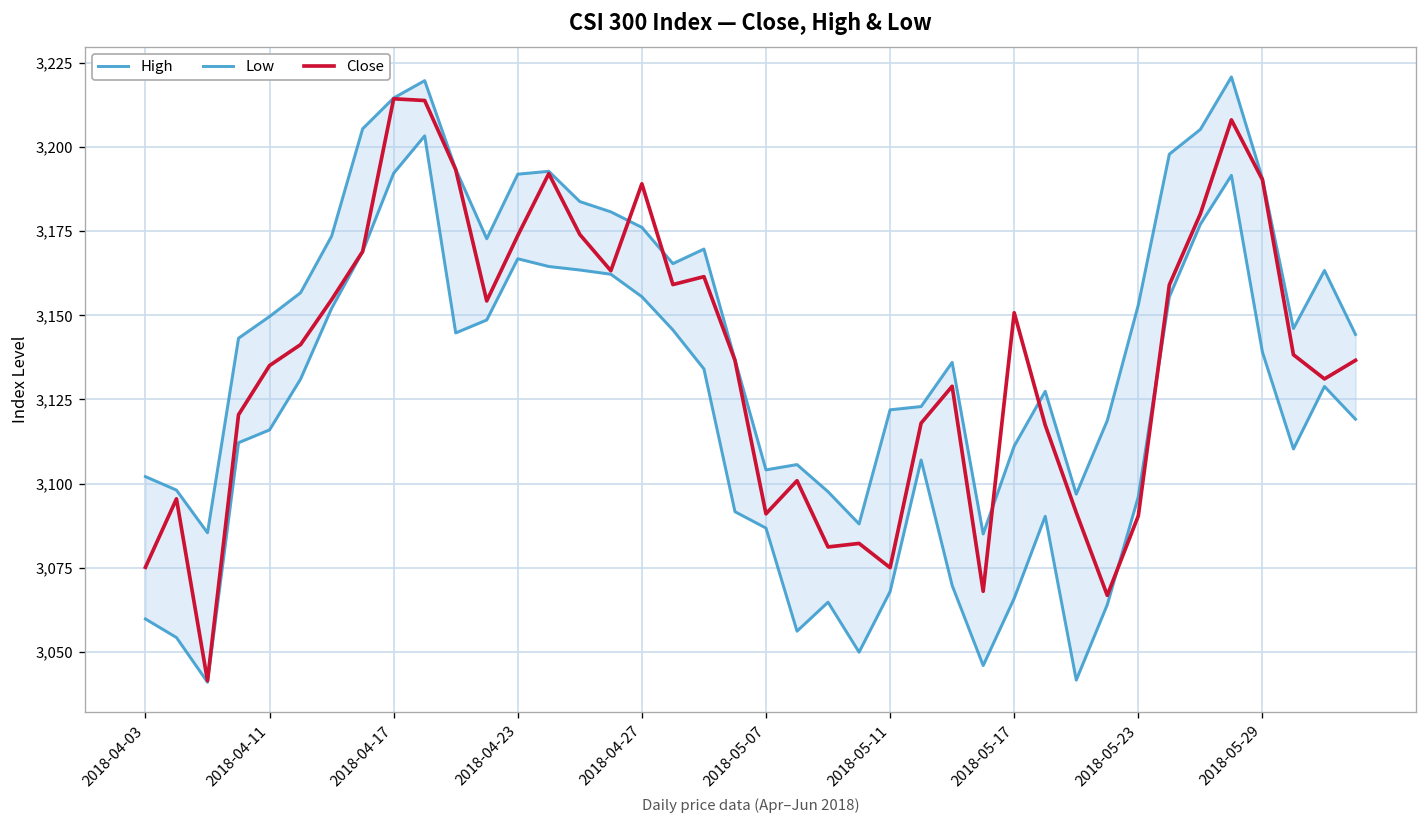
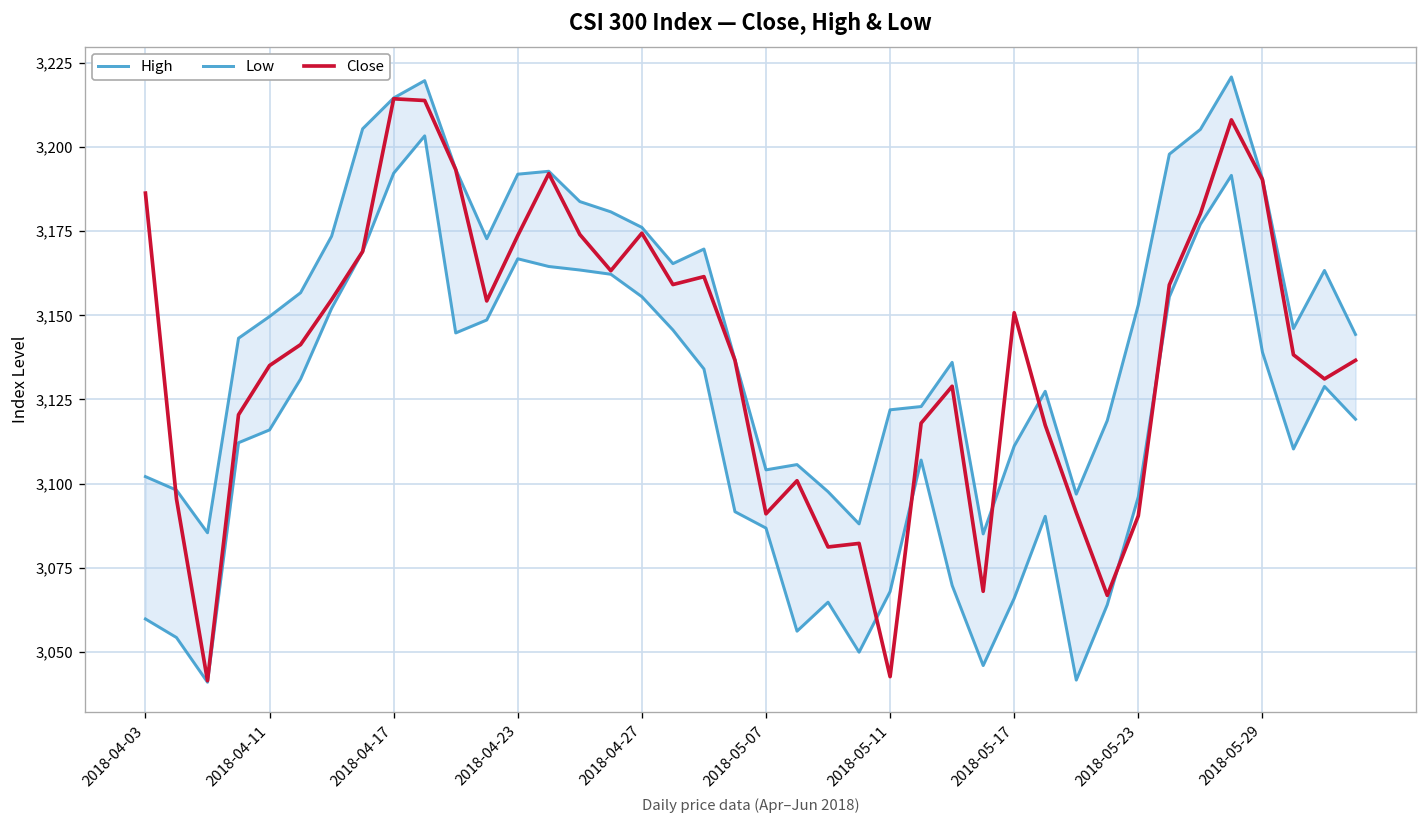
  {
    "Close": {
-     "2018-04-03": "3,075",
+     "2018-04-03": "3,186",
      "2018-04-11": "3,135",
      "2018-04-23": "3,174",
-     "2018-04-27": "3,189",
+     "2018-04-27": "3,174",
      "2018-05-07": "3,091",
-     "2018-05-11": "3,075",
+     "2018-05-11": "3,043",
      "2018-05-17": "3,151",
      "2018-05-23": "3,090"
    }
  }
